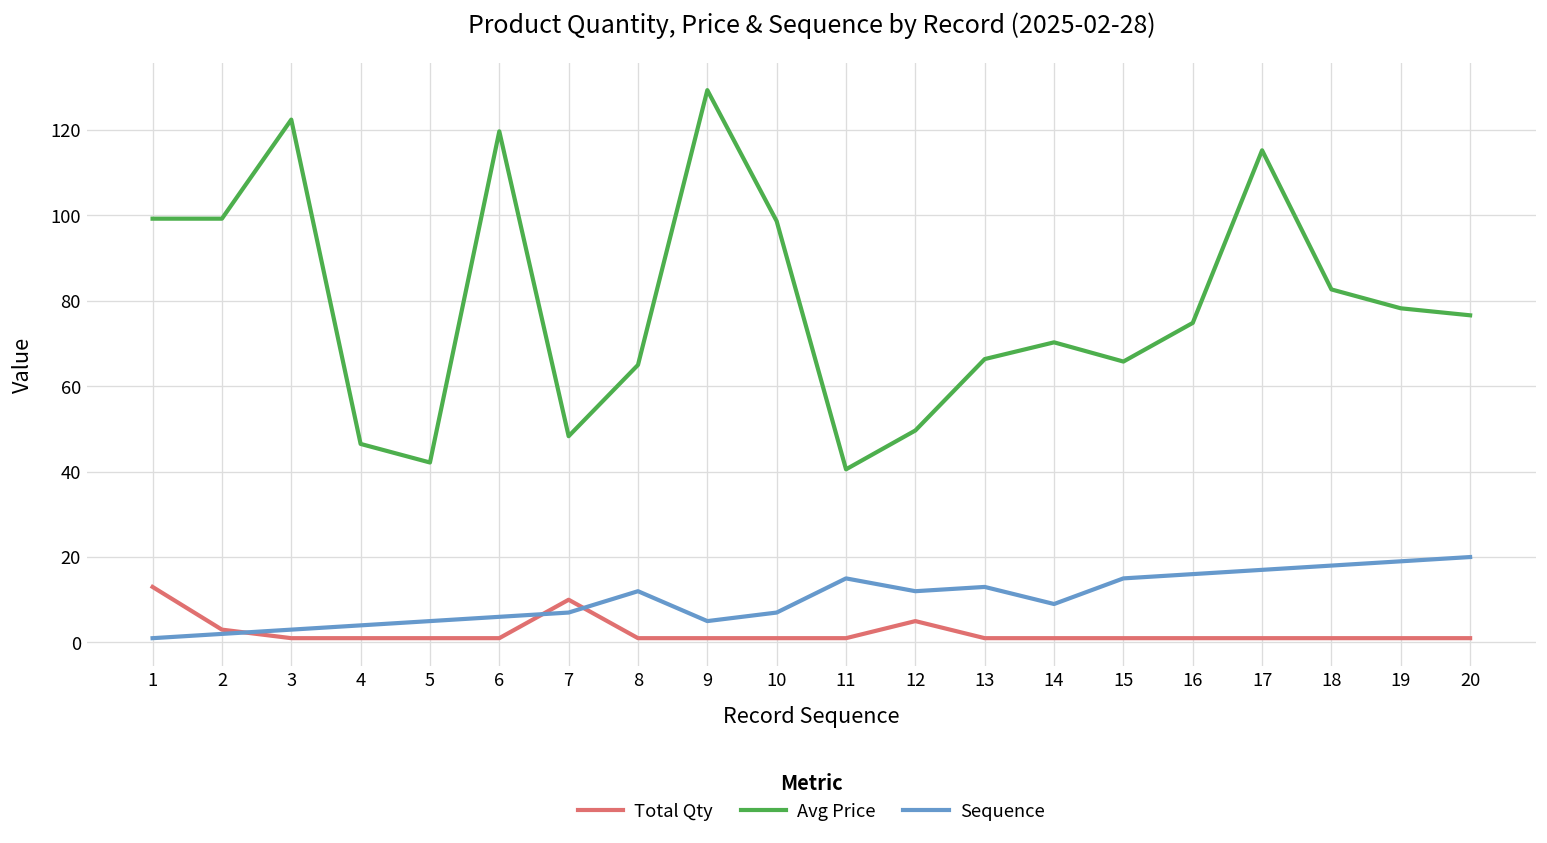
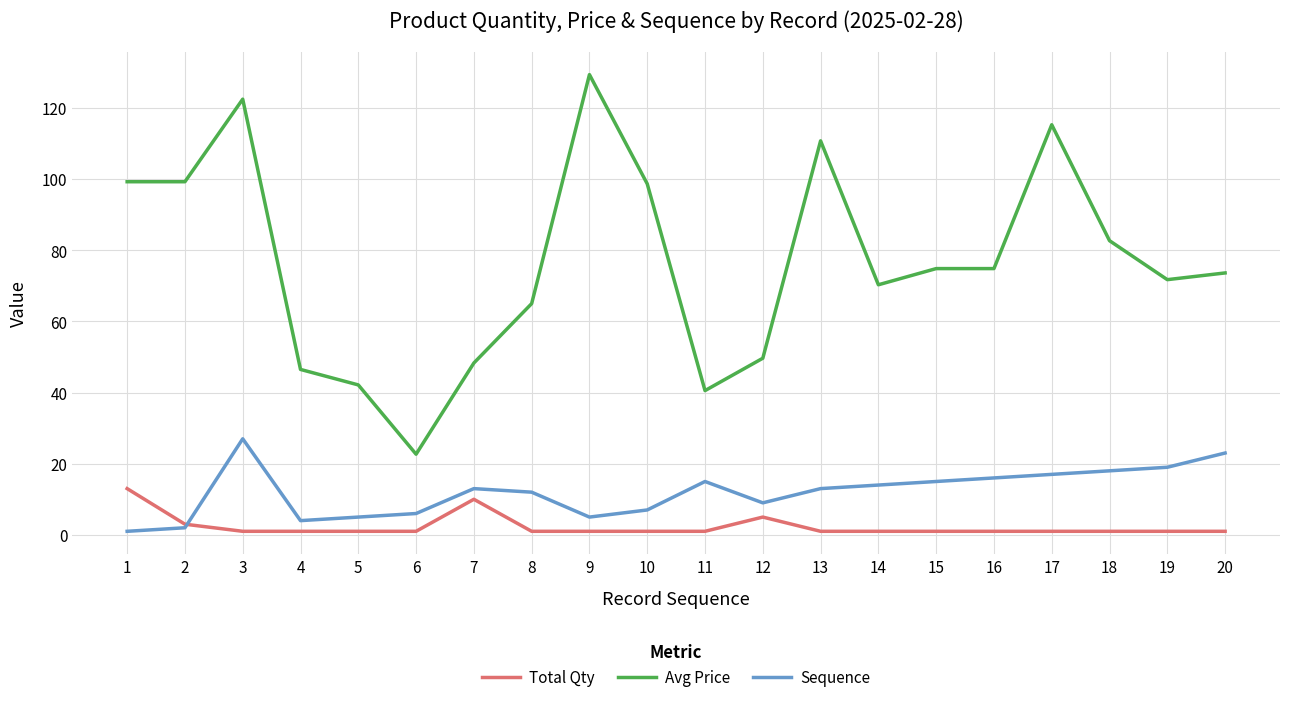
  {
    "Total Qty": {
      "1": 13,
      "2": 3,
      "3": 1,
      "4": 1,
      "5": 1,
      "6": 1,
      "7": 10,
      "8": 1,
      "9": 1,
      "10": 1,
      "11": 1,
      "12": 5,
      "13": 1,
      "14": 1,
      "15": 1,
      "16": 1,
      "17": 1,
      "18": 1,
      "19": 1,
      "20": 1
    },
    "Avg Price": {
      "1": 99,
      "2": 99,
      "3": 122,
      "4": 46,
      "5": 42,
-     "6": 120,
+     "6": 23,
      "7": 48,
      "8": 65,
      "9": 129,
      "10": 99,
      "11": 41,
      "12": 50,
-     "13": 66,
+     "13": 111,
      "14": 70,
-     "15": 66,
+     "15": 75,
      "16": 75,
      "17": 115,
      "18": 83,
-     "19": 78,
-     "20": 77
+     "19": 72,
+     "20": 74
    },
    "Sequence": {
      "1": 1,
      "2": 2,
-     "3": 3,
+     "3": 27,
      "4": 4,
      "5": 5,
      "6": 6,
-     "7": 7,
+     "7": 13,
      "8": 12,
      "9": 5,
      "10": 7,
      "11": 15,
-     "12": 12,
+     "12": 9,
      "13": 13,
-     "14": 9,
+     "14": 14,
      "15": 15,
      "16": 16,
      "17": 17,
      "18": 18,
      "19": 19,
-     "20": 20
+     "20": 23
    }
  }
